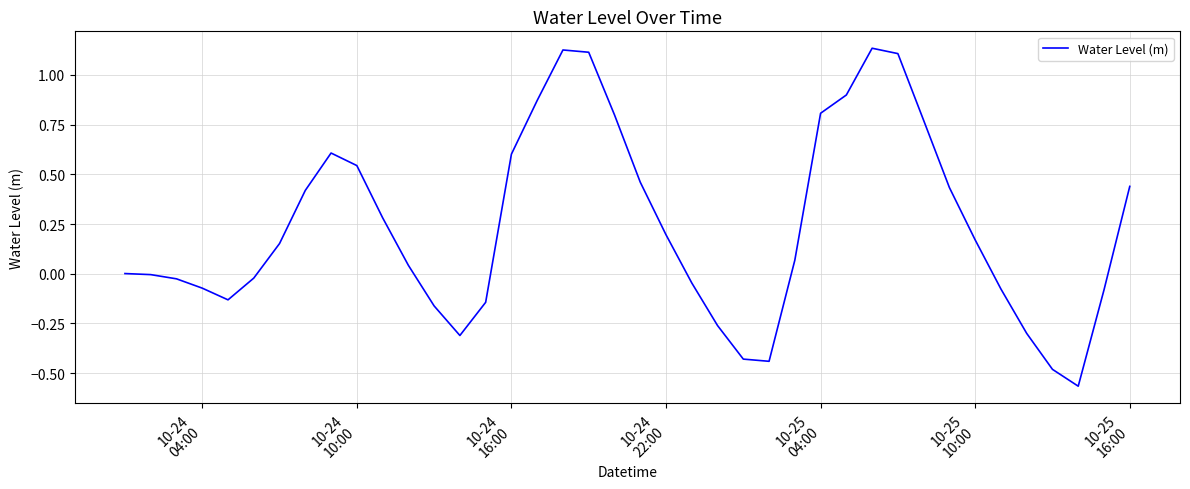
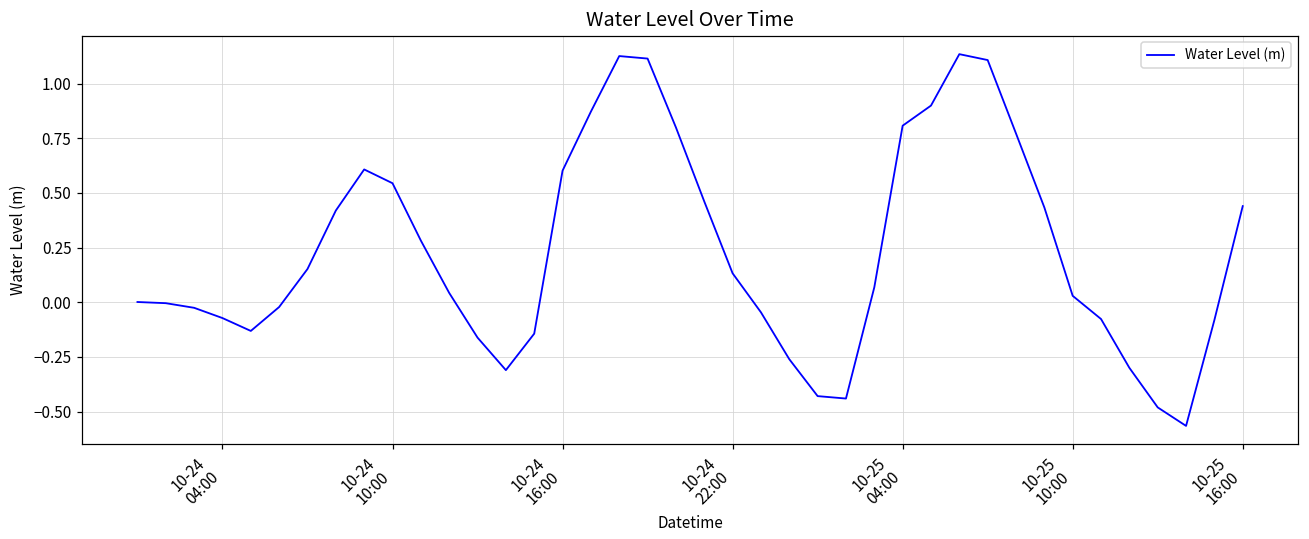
  {
    "10-24 04:00": -0.07,
    "10-24 10:00": 0.54,
    "10-24 16:00": 0.60,
-   "10-24 22:00": 0.20,
+   "10-24 22:00": 0.13,
    "10-25 04:00": 0.81,
-   "10-25 10:00": 0.17,
+   "10-25 10:00": 0.03,
    "10-25 16:00": 0.44
  }
